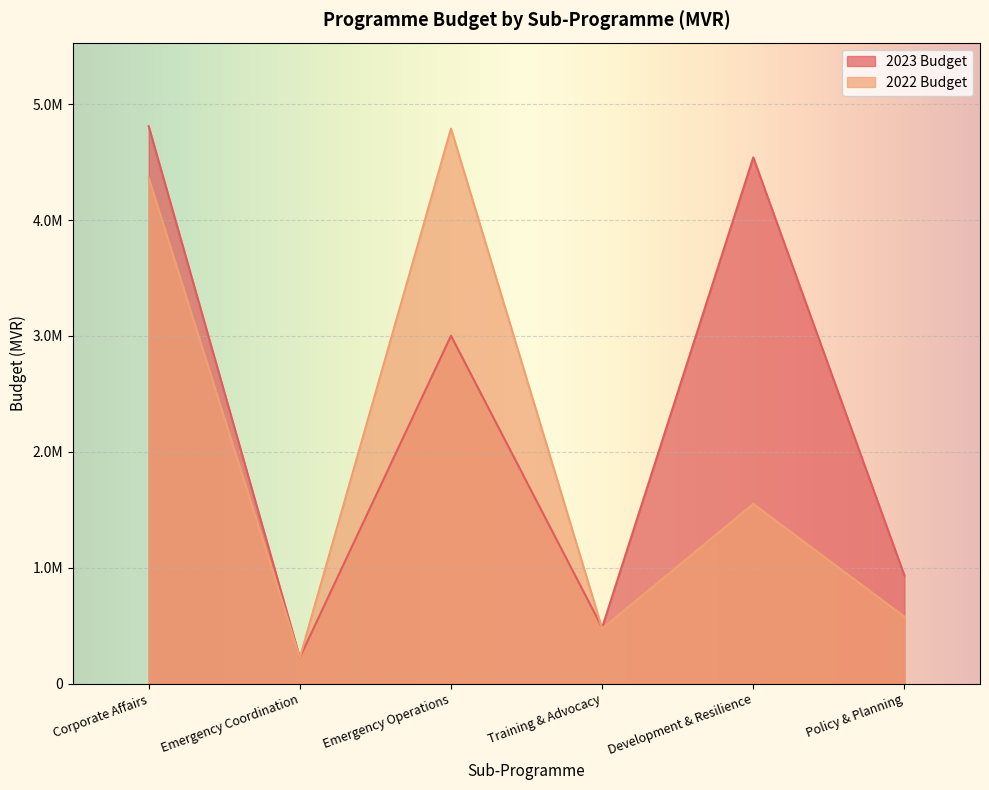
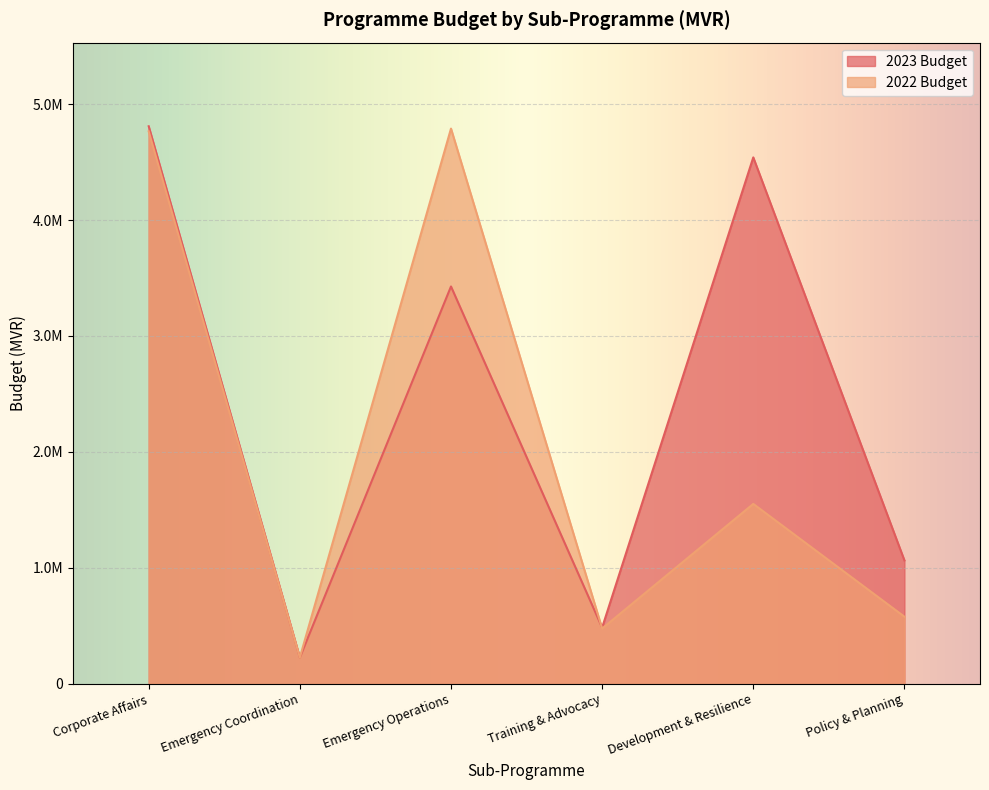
  {
    "2023 Budget": {
      "Corporate Affairs": 4810000,
-     "Emergency Operations": 3000000,
+     "Emergency Operations": 3430000,
      "Development & Resilience": 4540000,
-     "Policy & Planning": 930000
+     "Policy & Planning": 1060000
    },
    "2022 Budget": {
-     "Corporate Affairs": 4360000,
+     "Corporate Affairs": 4770000,
      "Emergency Operations": 4790000,
      "Development & Resilience": 1550000,
      "Policy & Planning": 580000
    }
  }
